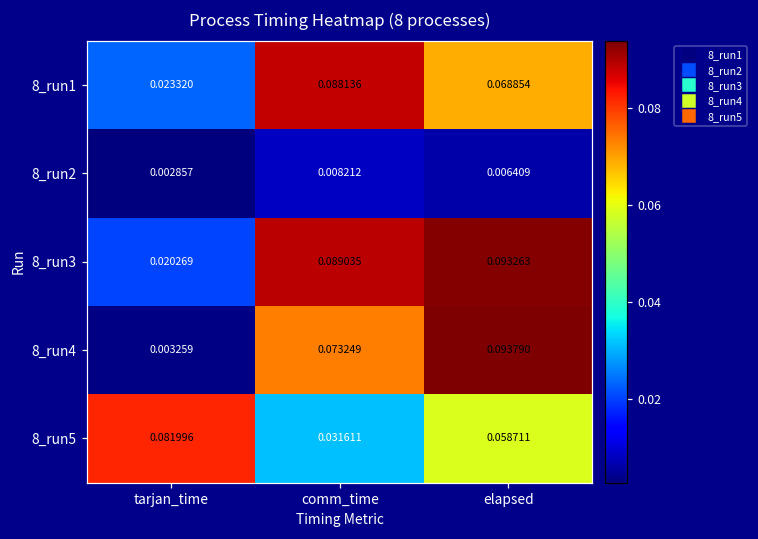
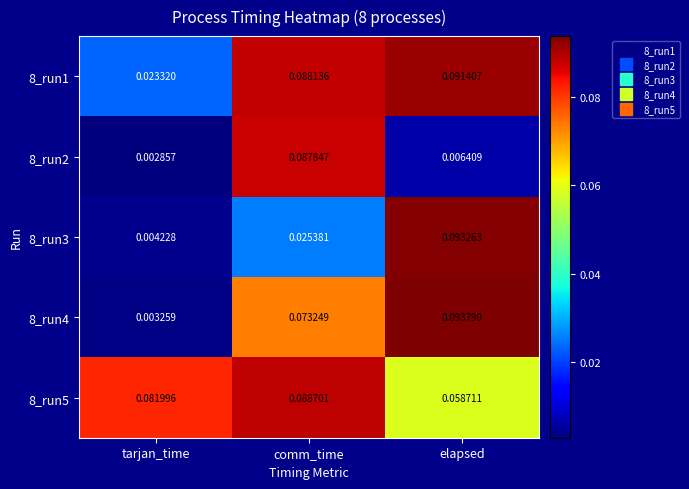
  {
    "8_run1": {
      "tarjan_time": 0.023320,
      "comm_time": 0.088136,
-     "elapsed": 0.068854
+     "elapsed": 0.091407
    },
    "8_run2": {
      "tarjan_time": 0.002857,
-     "comm_time": 0.008212,
+     "comm_time": 0.087847,
      "elapsed": 0.006409
    },
    "8_run3": {
-     "tarjan_time": 0.020269,
-     "comm_time": 0.089035,
+     "tarjan_time": 0.004228,
+     "comm_time": 0.025381,
      "elapsed": 0.093263
    },
    "8_run4": {
      "tarjan_time": 0.003259,
      "comm_time": 0.073249,
      "elapsed": 0.093790
    },
    "8_run5": {
      "tarjan_time": 0.081996,
-     "comm_time": 0.031611,
+     "comm_time": 0.088701,
      "elapsed": 0.058711
    }
  }
